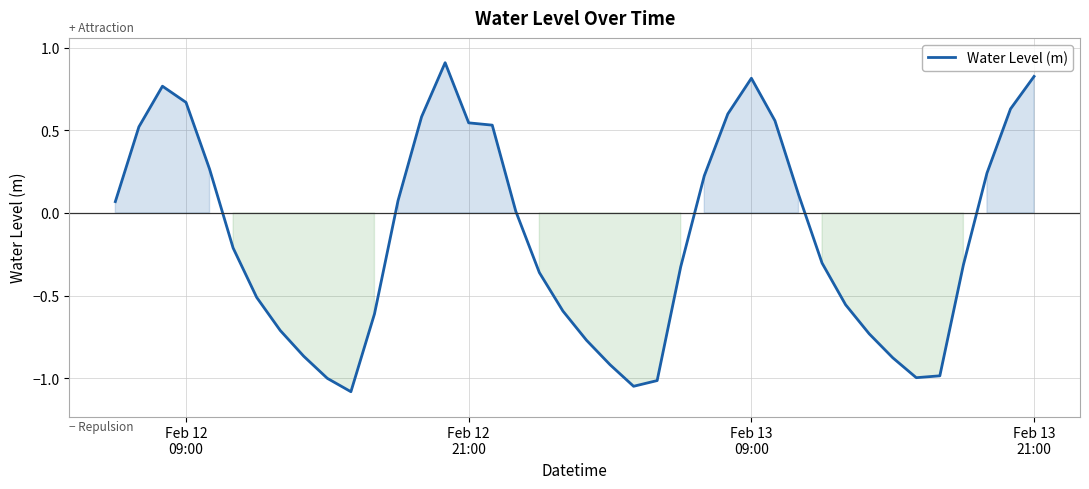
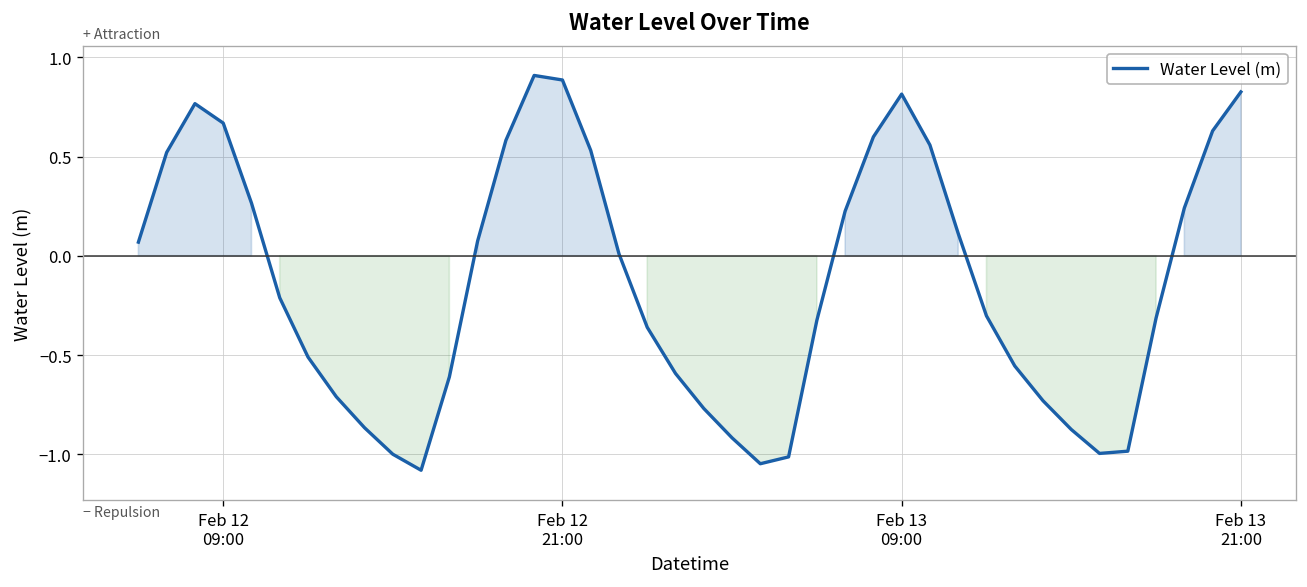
  {
    "Feb 12 09:00": 0.67,
-   "Feb 12 21:00": 0.54,
+   "Feb 12 21:00": 0.89,
    "Feb 13 09:00": 0.81,
    "Feb 13 21:00": 0.83
  }
